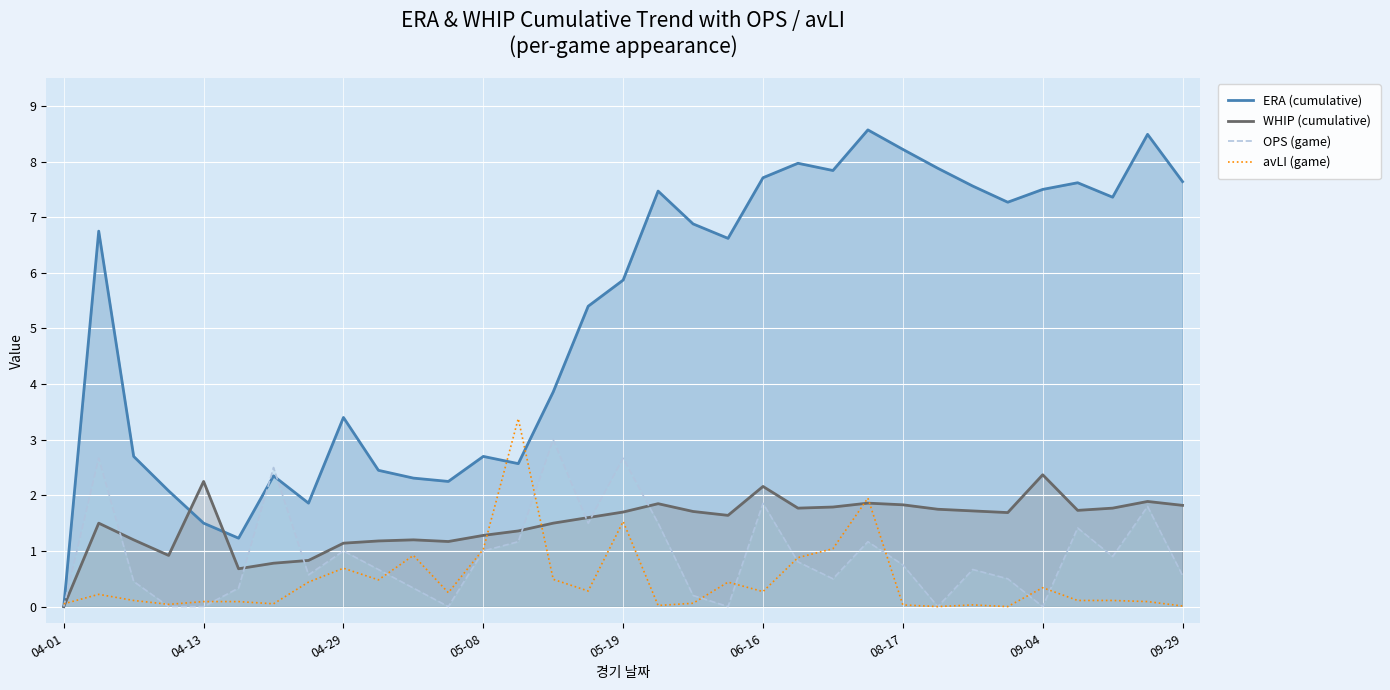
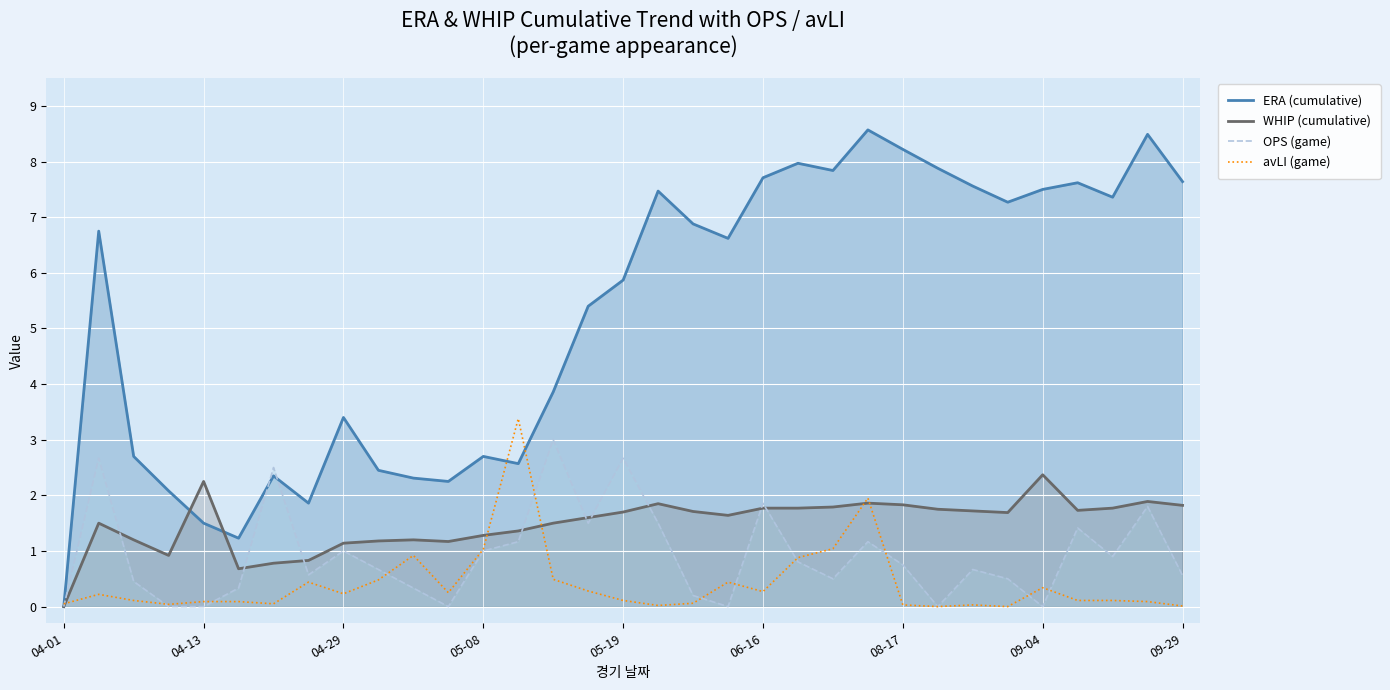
  {
    "ERA (cumulative)": {
      "04-13": 1.5,
      "04-29": 3.4,
      "05-08": 2.7,
      "05-19": 5.9,
      "06-16": 7.7,
      "08-17": 8.2,
      "09-04": 7.5,
      "09-29": 7.6
    },
    "WHIP (cumulative)": {
      "04-13": 2.3,
      "04-29": 1.1,
      "05-08": 1.3,
      "05-19": 1.7,
-     "06-16": 2.2,
+     "06-16": 1.8,
      "08-17": 1.8,
      "09-04": 2.4,
      "09-29": 1.8
    },
    "OPS (game)": {
      "04-13": 0.0,
      "04-29": 1.0,
      "05-19": 2.7,
      "06-16": 1.9,
      "08-17": 0.8,
      "09-04": 0.0,
      "09-29": 0.6
    },
    "avLI (game)": {
      "04-01": 0.1,
      "04-13": 0.1,
-     "04-29": 0.7,
-     "05-19": 1.5,
+     "04-29": 0.2,
+     "05-19": 0.1,
      "06-16": 0.3,
      "08-17": 0.0,
      "09-04": 0.3,
      "09-29": 0.0
    }
  }
